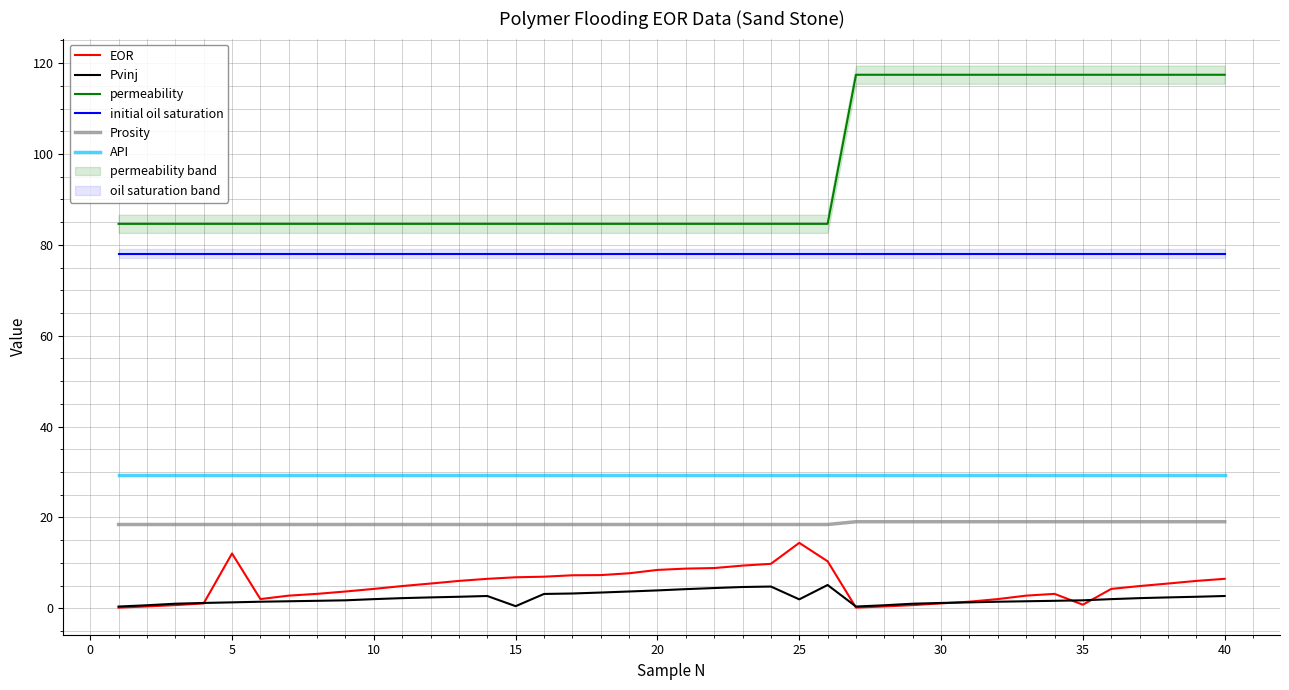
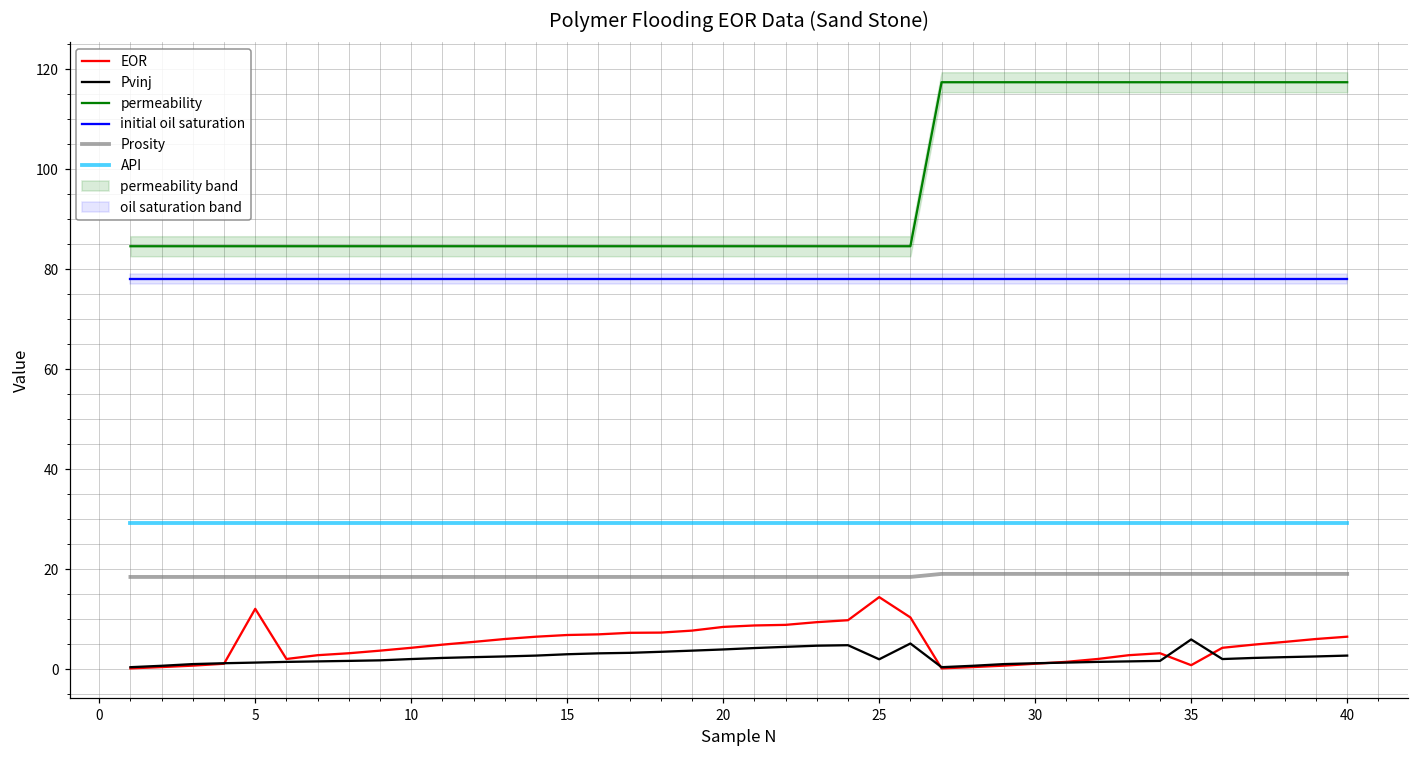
  {
    "EOR": {
      "5": 12,
      "10": 4,
      "15": 7,
      "20": 8,
      "25": 14,
      "35": 1,
      "40": 6
    },
    "Pvinj": {
      "5": 1,
      "10": 2,
-     "15": 0,
+     "15": 3,
      "20": 4,
      "25": 2,
-     "35": 2,
+     "35": 6,
      "40": 3
    },
    "Prosity": {
      "5": 18,
      "10": 18,
      "15": 18,
      "20": 18,
      "25": 18,
      "30": 19,
      "35": 19,
      "40": 19
    },
    "API": {
      "5": 29,
      "10": 29,
      "15": 29,
      "20": 29,
      "25": 29,
      "30": 29,
      "35": 29,
      "40": 29
    }
  }
